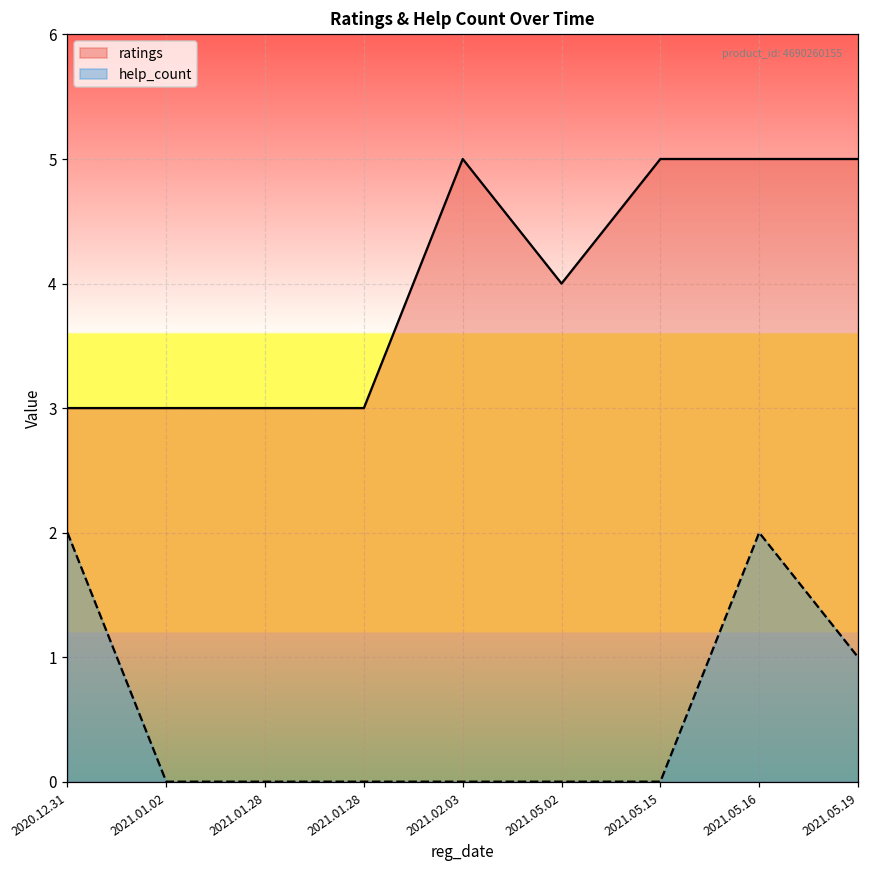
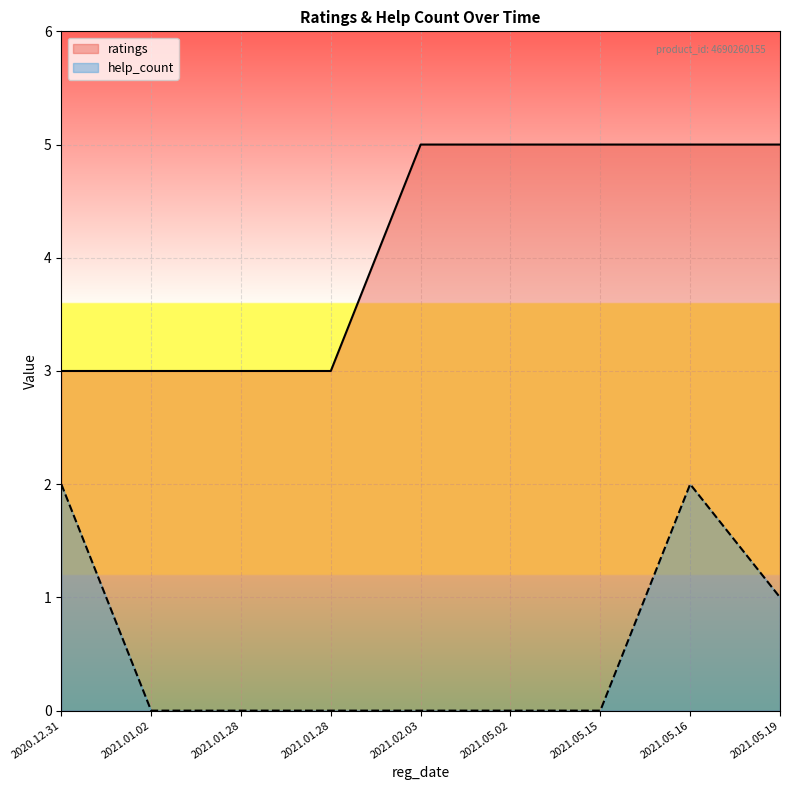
  {
    "ratings": {
      "2020.12.31": 3,
      "2021.01.02": 3,
      "2021.02.03": 5,
-     "2021.05.02": 4,
+     "2021.05.02": 5,
      "2021.05.15": 5,
      "2021.05.16": 5,
      "2021.05.19": 5
    },
    "help_count": {
      "2020.12.31": 2,
      "2021.01.02": 0,
      "2021.02.03": 0,
      "2021.05.02": 0,
      "2021.05.15": 0,
      "2021.05.16": 2,
      "2021.05.19": 1
    }
  }
